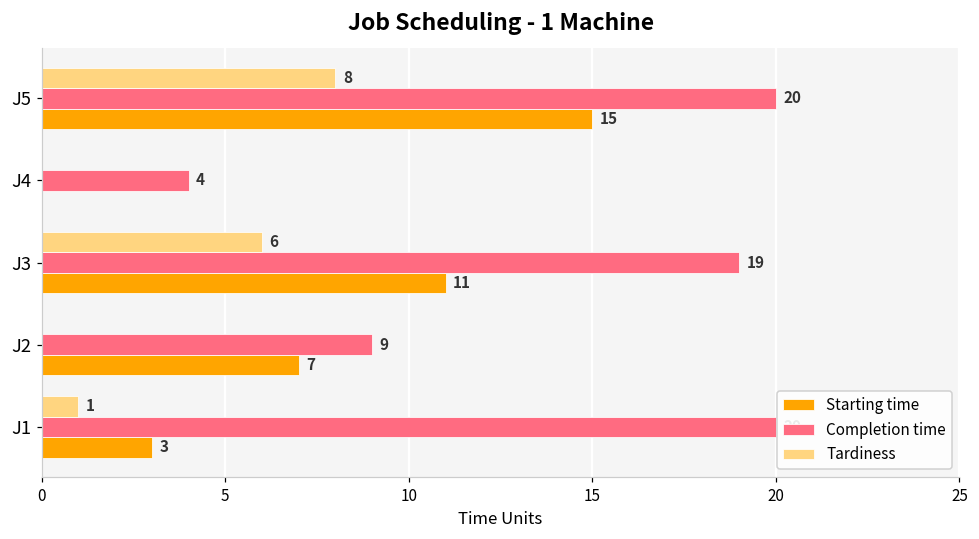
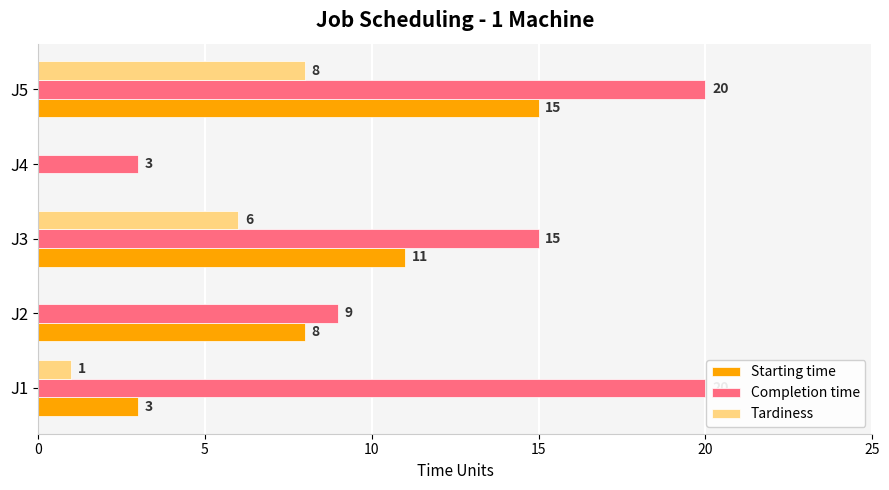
  {
    "Starting time": {
      "J5": 15,
      "J3": 11,
-     "J2": 7,
+     "J2": 8,
      "J1": 3
    },
    "Completion time": {
      "J5": 20,
-     "J4": 4,
-     "J3": 19,
+     "J4": 3,
+     "J3": 15,
      "J2": 9
    },
    "Tardiness": {
      "J5": 8,
      "J3": 6,
      "J1": 1
    }
  }
